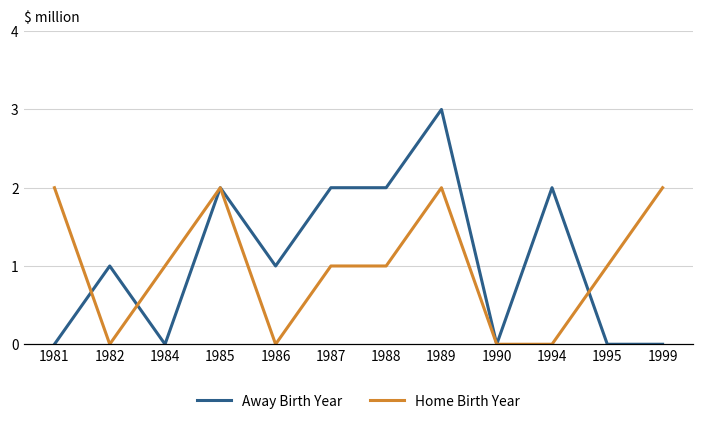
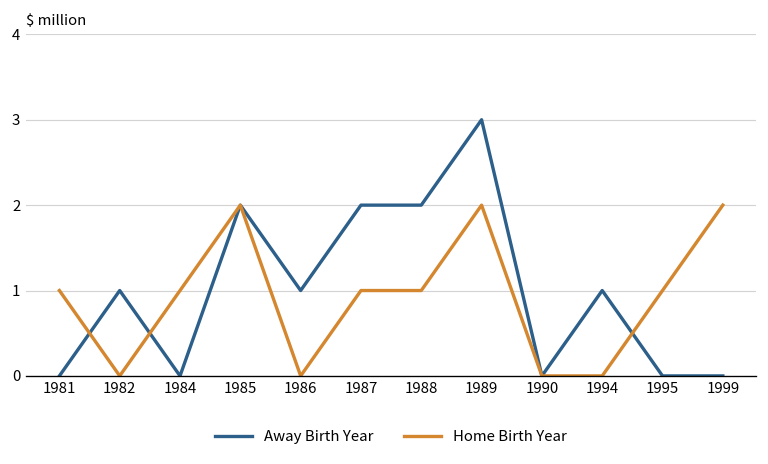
  {
    "Away Birth Year": {
      "1981": 0,
      "1982": 1,
      "1984": 0,
      "1986": 1,
      "1987": 2,
      "1988": 2,
      "1989": 3,
-     "1994": 2,
+     "1994": 1,
      "1995": 0,
      "1999": 0
    },
    "Home Birth Year": {
-     "1981": 2,
+     "1981": 1,
      "1982": 0,
      "1984": 1,
      "1986": 0,
      "1987": 1,
      "1988": 1,
      "1989": 2,
      "1994": 0,
      "1995": 1,
      "1999": 2
    }
  }
